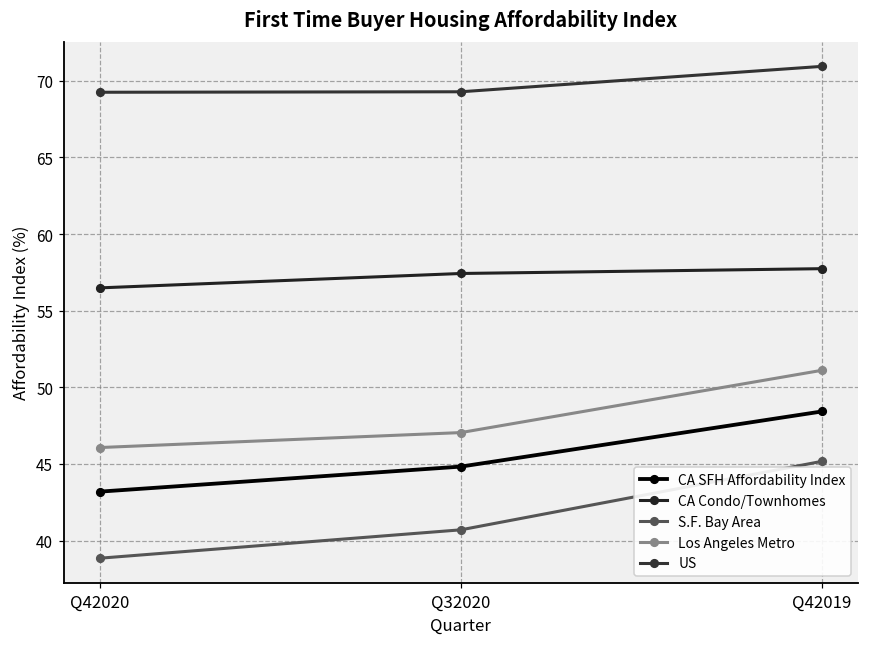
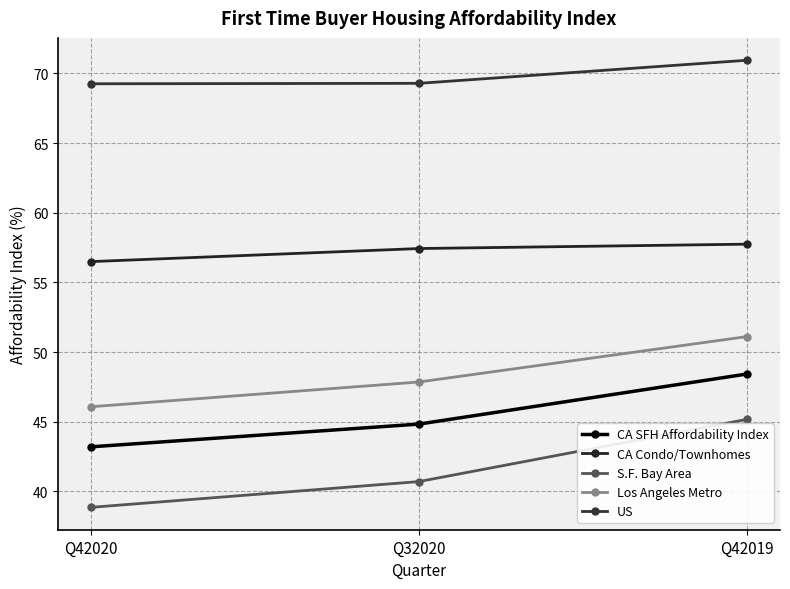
  {
    "Los Angeles Metro": {
      "Q42020": 46.1,
-     "Q32020": 47.0,
+     "Q32020": 47.8,
      "Q42019": 51.1
    }
  }
